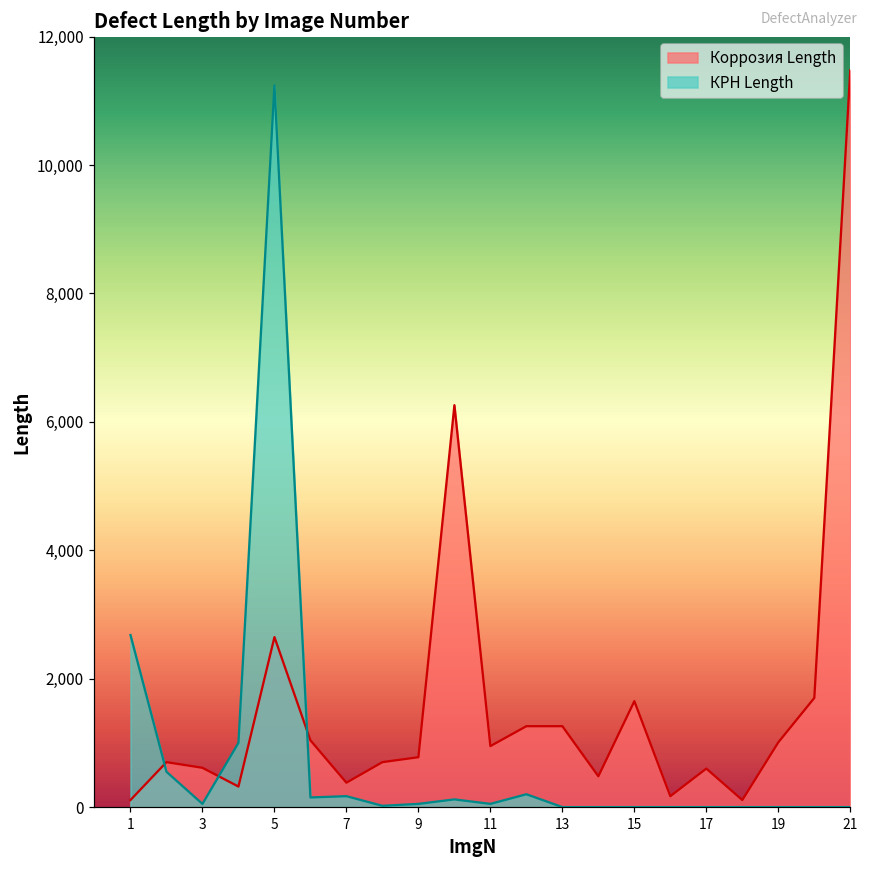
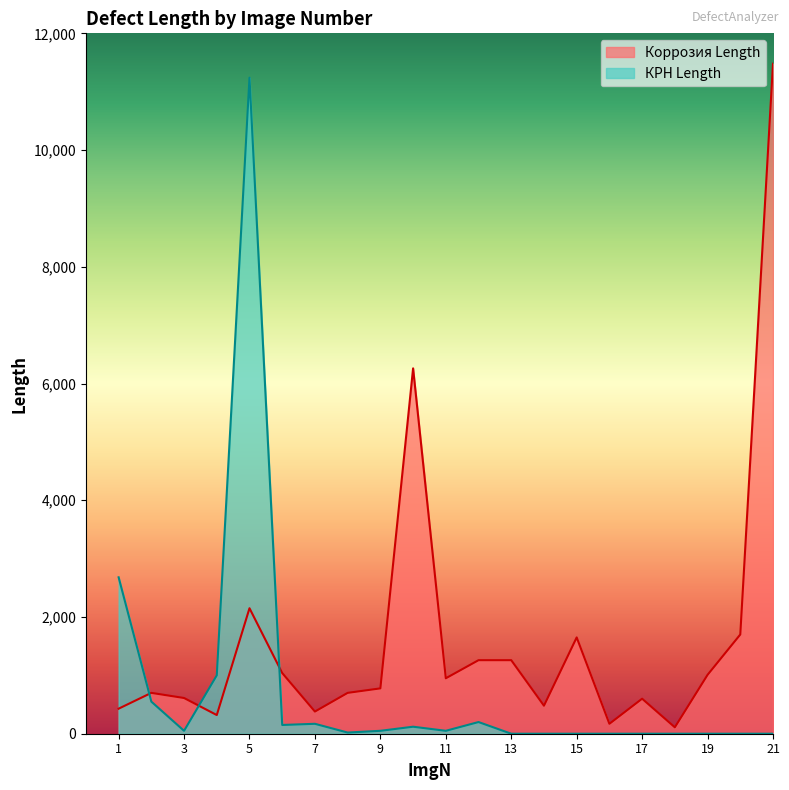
  {
    "Коррозия Length": {
-     "1": "100",
+     "1": "400",
      "3": "600",
-     "5": "2,600",
+     "5": "2,200",
      "7": "400",
      "9": "800",
      "11": "1,000",
      "13": "1,300",
      "15": "1,700",
      "17": "600",
      "19": "1,000",
      "21": "11,500"
    },
    "КРН Length": {
      "1": "2,700",
      "3": "100",
      "5": "11,200",
      "7": "200",
      "9": "100",
      "11": "100",
      "13": "0",
      "15": "0",
      "17": "0",
      "19": "0",
      "21": "0"
    }
  }
